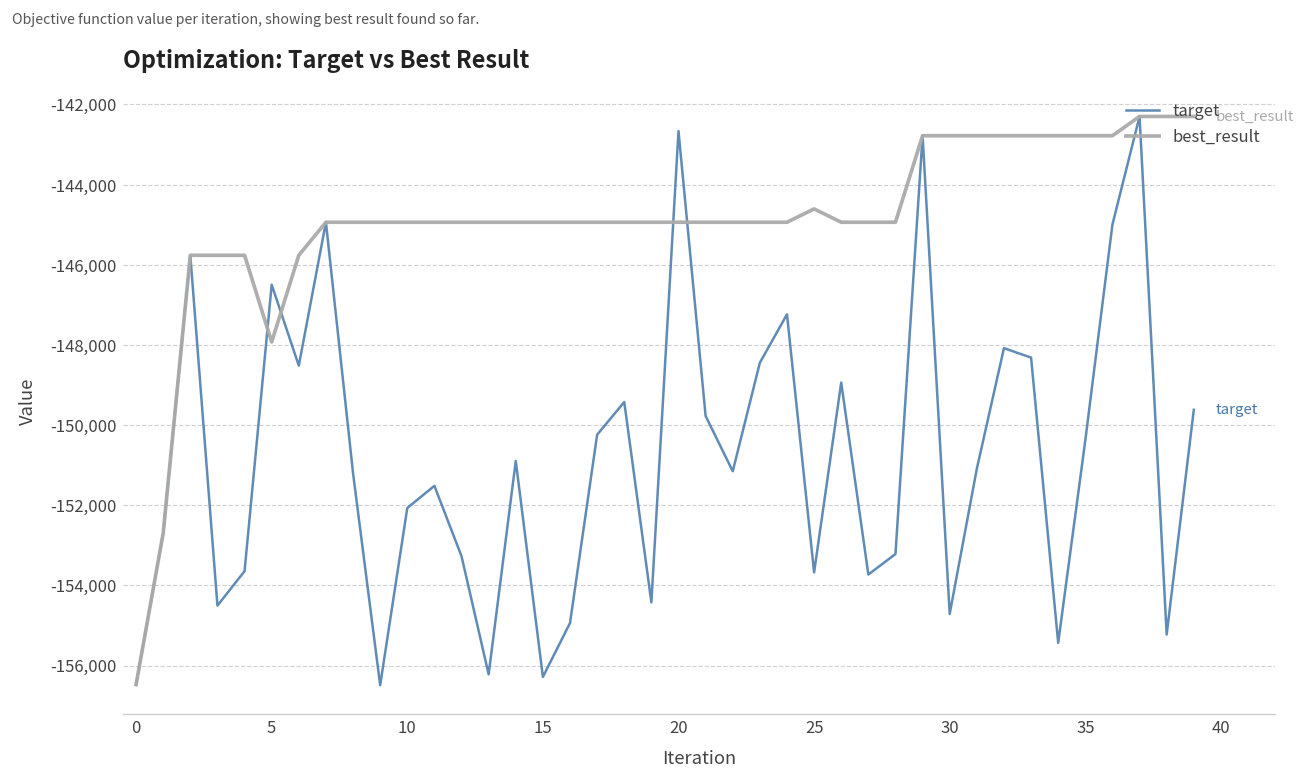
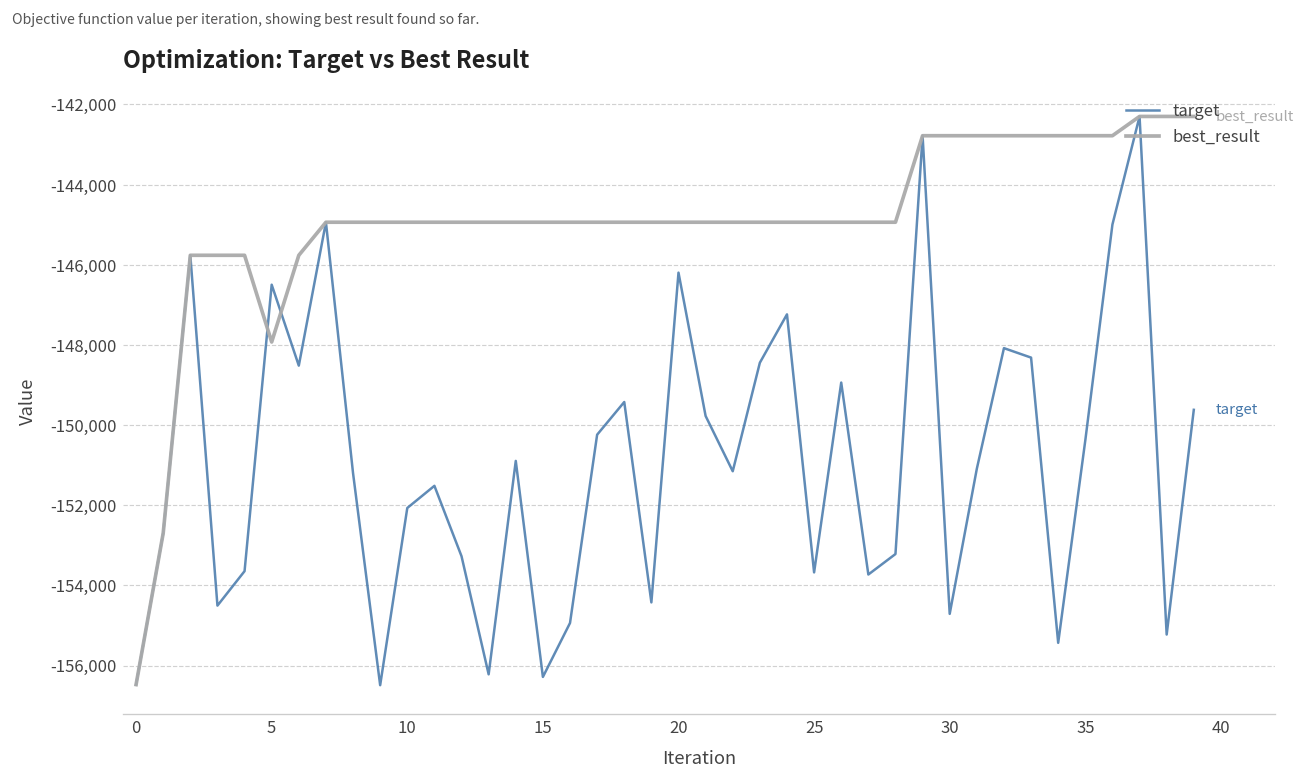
  {
    "target": {
      "5": "-146,500",
      "10": "-152,100",
      "15": "-156,300",
-     "20": "-142,700",
+     "20": "-146,200",
      "25": "-153,700",
      "30": "-154,700",
      "35": "-150,400"
    },
    "best_result": {
      "5": "-147,900",
      "10": "-144,900",
      "15": "-144,900",
      "20": "-144,900",
-     "25": "-144,600",
+     "25": "-144,900",
      "30": "-142,800",
      "35": "-142,800"
    }
  }
